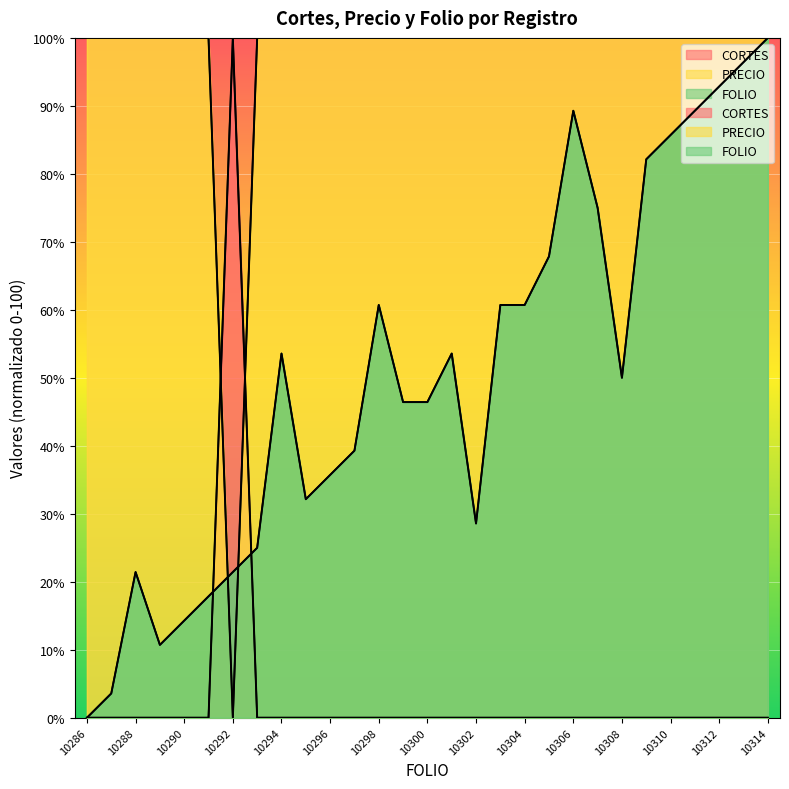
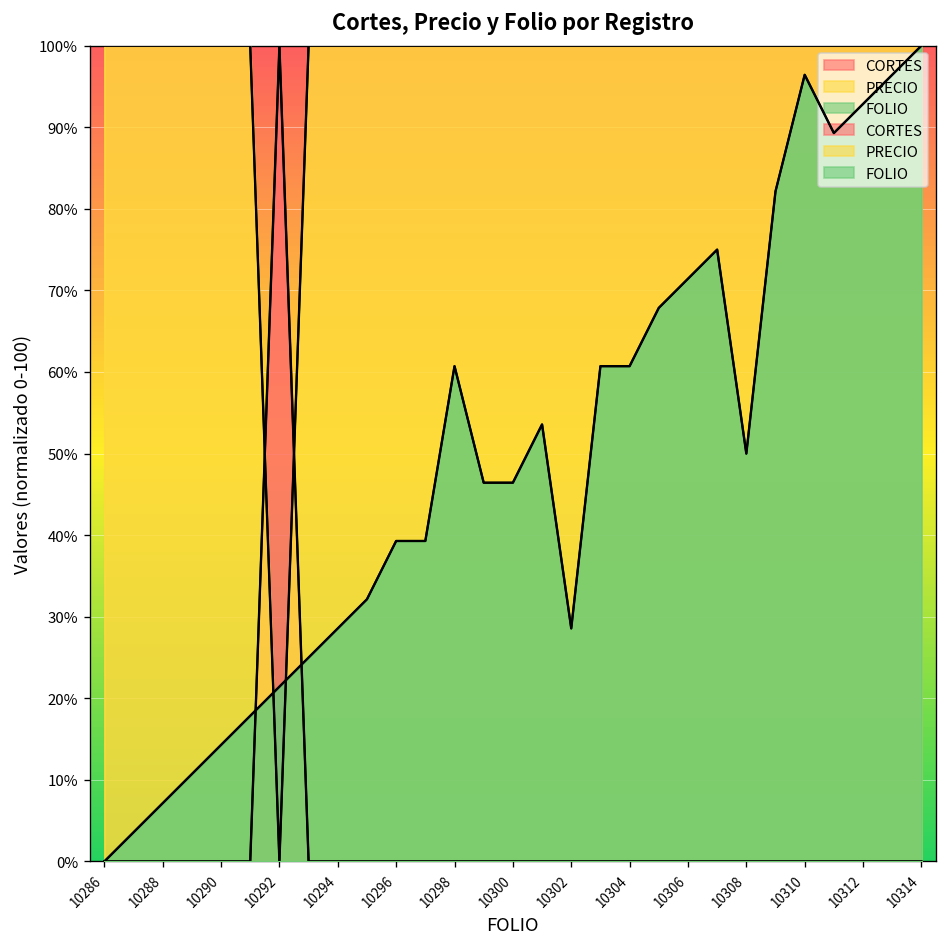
  {
    "CORTES": {
      "10288": "0%",
      "10290": "0%",
      "10292": "100%",
      "10294": "0%",
      "10296": "0%",
      "10298": "0%",
      "10300": "0%",
      "10302": "0%",
      "10304": "0%",
      "10306": "0%",
      "10308": "0%",
      "10310": "0%",
      "10312": "0%",
      "10314": "0%"
    },
    "PRECIO": {
      "10286": "100%",
      "10288": "100%",
      "10290": "100%",
      "10292": "0%",
      "10294": "100%",
      "10296": "100%",
      "10298": "100%",
      "10300": "100%",
      "10302": "100%",
      "10304": "100%",
      "10306": "100%",
      "10308": "100%",
      "10310": "100%",
      "10312": "100%"
    },
    "FOLIO": {
-     "10288": "21%",
+     "10288": "7%",
      "10290": "14%",
      "10292": "21%",
-     "10294": "54%",
-     "10296": "36%",
+     "10294": "29%",
+     "10296": "39%",
      "10298": "61%",
      "10300": "46%",
      "10302": "29%",
      "10304": "61%",
-     "10306": "89%",
+     "10306": "71%",
      "10308": "50%",
-     "10310": "86%"
+     "10310": "96%"
    }
  }
